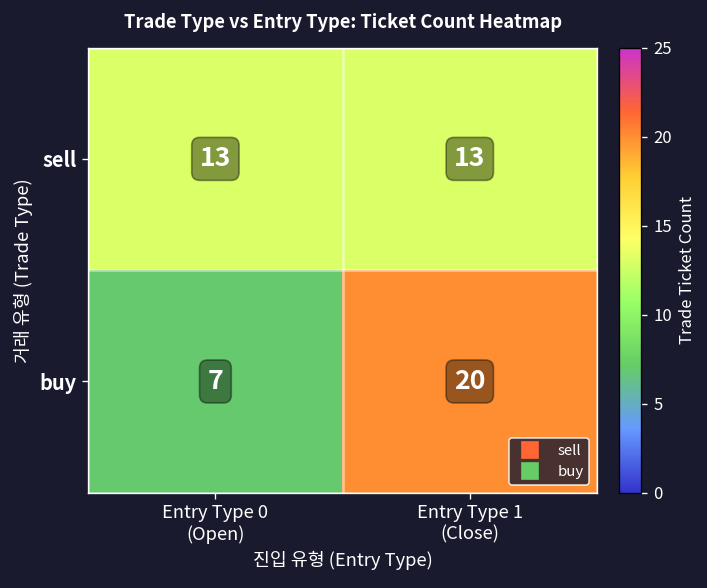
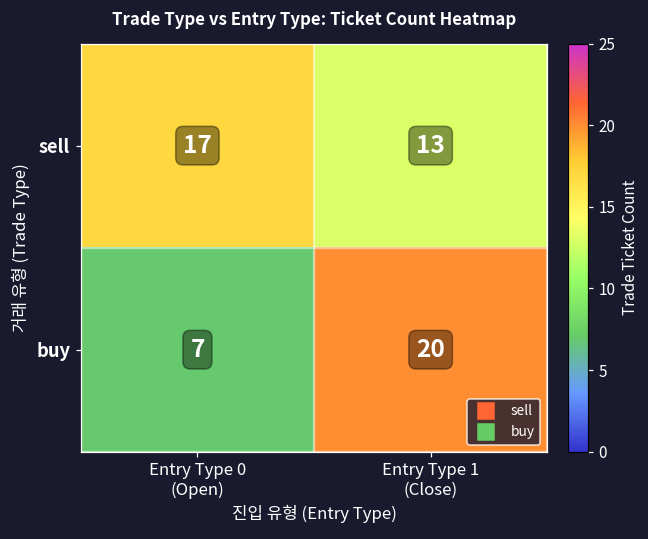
  {
    "sell": {
-     "Entry Type 0 (Open)": 13
+     "Entry Type 0 (Open)": 17
    }
  }
